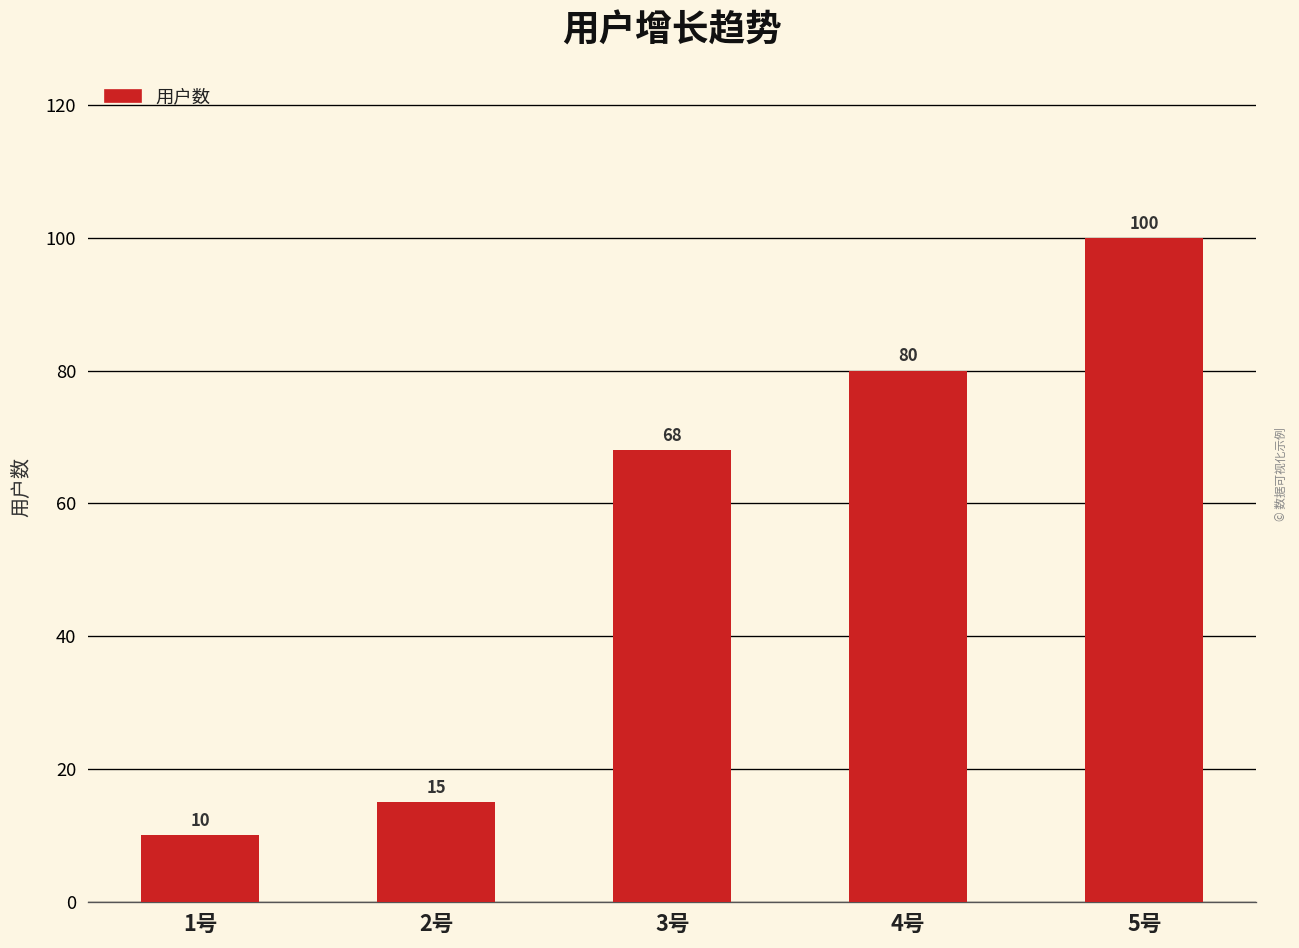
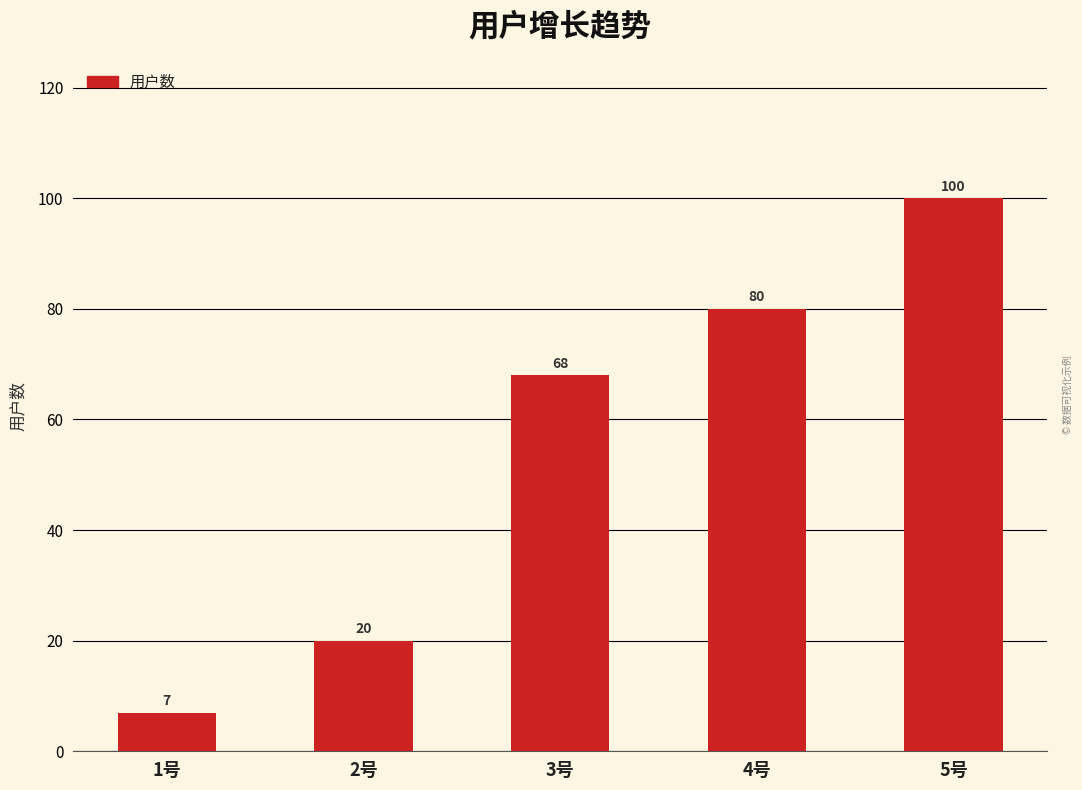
  {
-   "1号": 10,
-   "2号": 15,
+   "1号": 7,
+   "2号": 20,
    "3号": 68,
    "4号": 80,
    "5号": 100
  }
